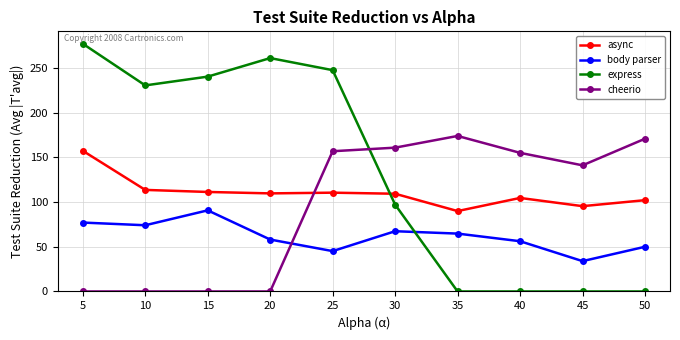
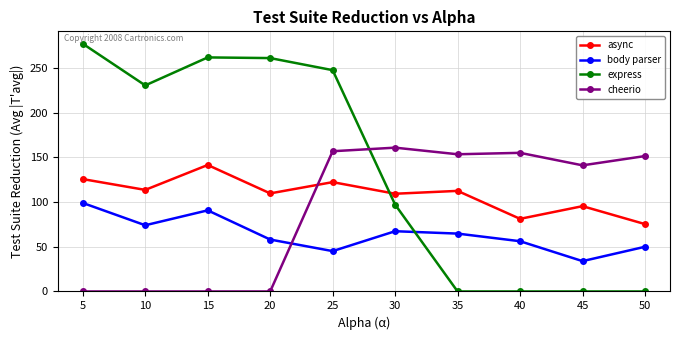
  {
    "async": {
-     "5": 160,
+     "5": 130,
      "10": 110,
-     "15": 110,
+     "15": 140,
      "20": 110,
-     "25": 110,
+     "25": 120,
      "30": 110,
-     "35": 90,
-     "40": 100,
+     "35": 110,
+     "40": 80,
      "45": 100,
-     "50": 100
+     "50": 80
    },
    "body parser": {
-     "5": 80,
+     "5": 100,
      "10": 70,
      "15": 90,
      "20": 60,
      "25": 50,
      "30": 70,
      "35": 60,
      "40": 60,
      "45": 30,
      "50": 50
    },
    "express": {
      "10": 230,
-     "15": 240,
+     "15": 260,
      "20": 260,
      "25": 250,
      "30": 100,
      "35": 0,
      "40": 0,
      "45": 0,
      "50": 0
    },
    "cheerio": {
      "5": 0,
      "10": 0,
      "15": 0,
      "20": 0,
      "25": 160,
      "30": 160,
-     "35": 170,
+     "35": 150,
      "40": 160,
      "45": 140,
-     "50": 170
+     "50": 150
    }
  }
